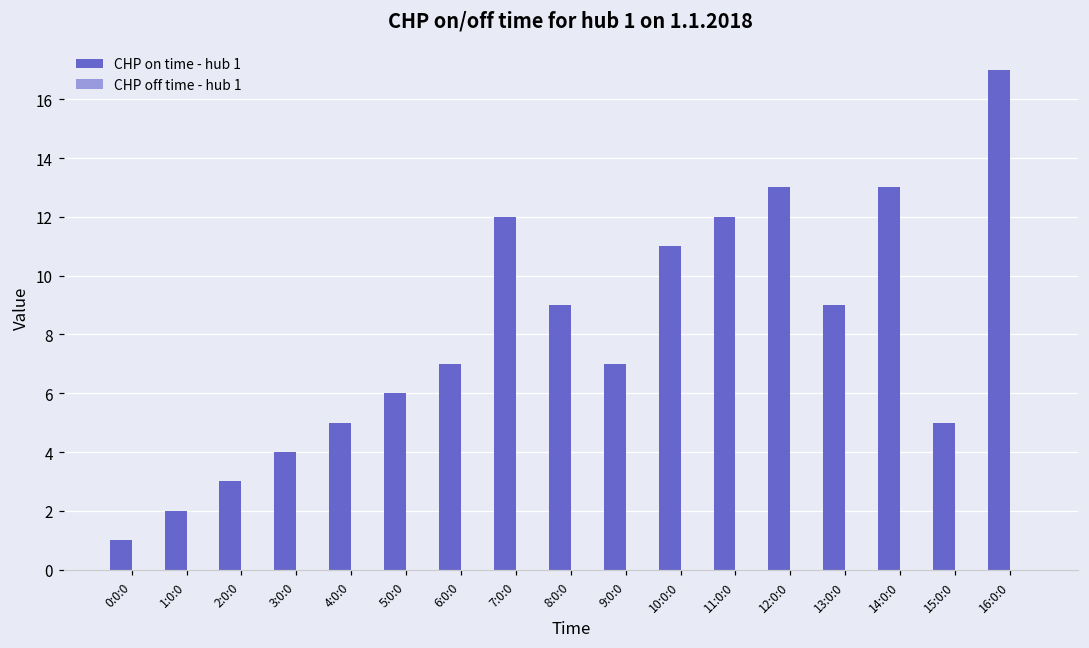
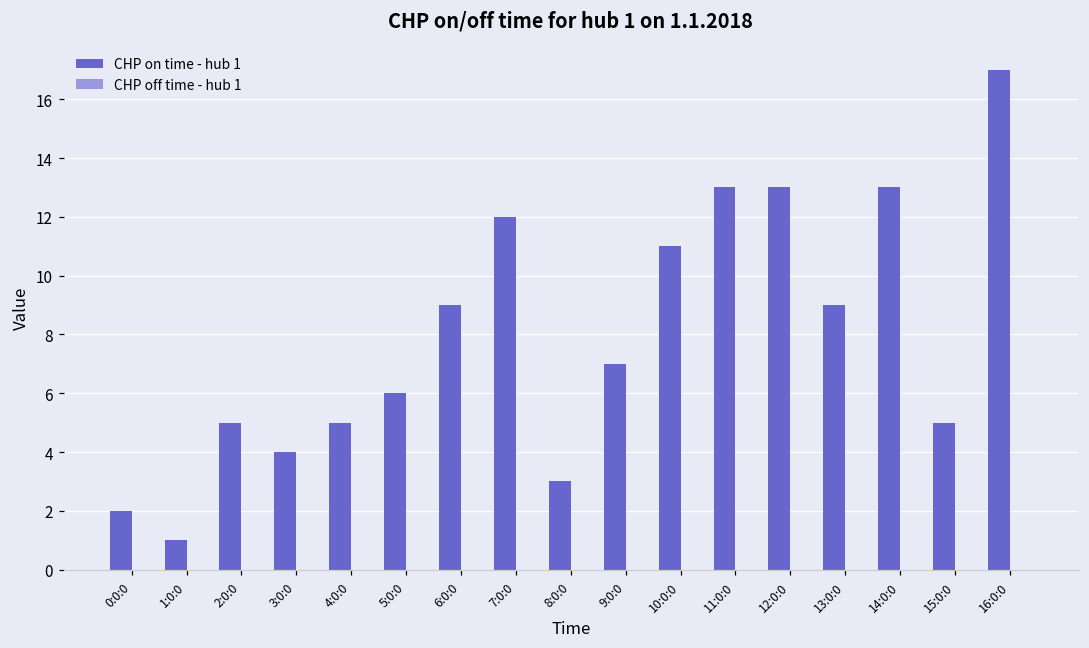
  {
    "CHP on time - hub 1": {
-     "0:0:0": 1,
-     "1:0:0": 2,
-     "2:0:0": 3,
+     "0:0:0": 2,
+     "1:0:0": 1,
+     "2:0:0": 5,
      "3:0:0": 4,
      "4:0:0": 5,
      "5:0:0": 6,
-     "6:0:0": 7,
+     "6:0:0": 9,
      "7:0:0": 12,
-     "8:0:0": 9,
+     "8:0:0": 3,
      "9:0:0": 7,
      "10:0:0": 11,
-     "11:0:0": 12,
+     "11:0:0": 13,
      "12:0:0": 13,
      "13:0:0": 9,
      "14:0:0": 13,
      "15:0:0": 5,
      "16:0:0": 17
    },
    "CHP off time - hub 1": {
      "0:0:0": 0,
      "1:0:0": 0,
      "2:0:0": 0,
      "3:0:0": 0,
      "4:0:0": 0,
      "5:0:0": 0,
      "6:0:0": 0,
      "7:0:0": 0,
      "8:0:0": 0,
      "9:0:0": 0,
      "10:0:0": 0,
      "11:0:0": 0,
      "12:0:0": 0,
      "13:0:0": 0,
      "14:0:0": 0,
      "15:0:0": 0,
      "16:0:0": 0
    }
  }
